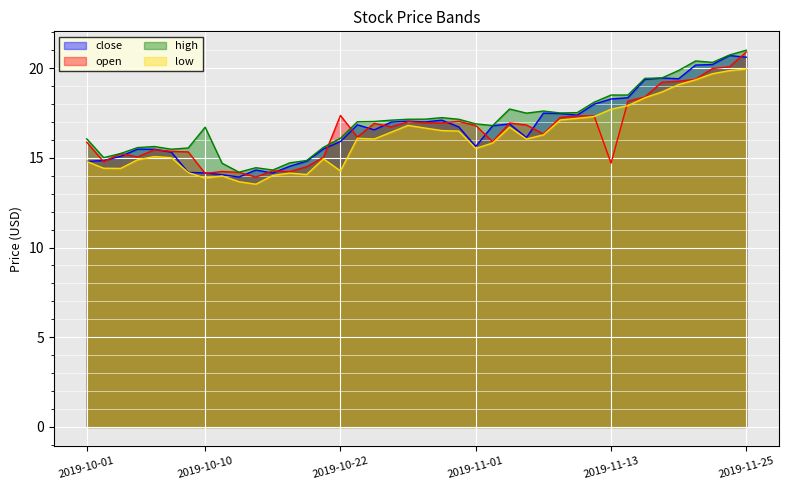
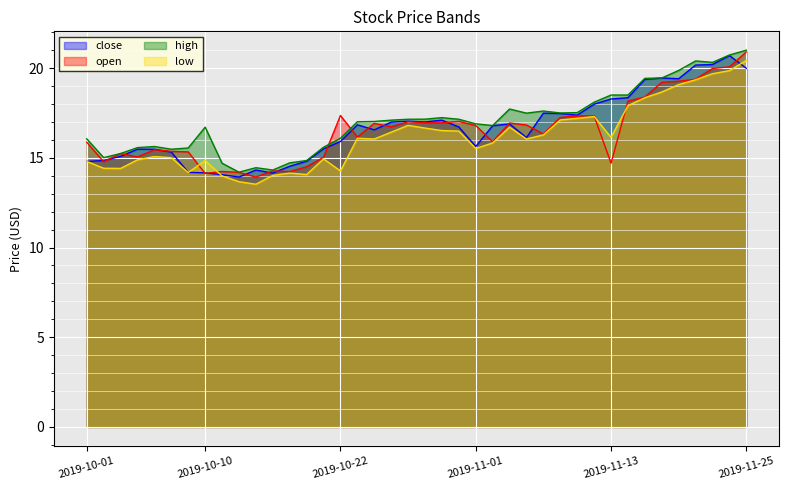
  {
    "close": {
      "2019-10-22": 15.9,
      "2019-11-13": 18.3,
-     "2019-11-25": 20.6
+     "2019-11-25": 20.0
    },
    "open": {
      "2019-10-01": 15.9,
      "2019-10-22": 17.4,
      "2019-11-13": 14.7
    },
    "high": {
      "2019-10-01": 16.1,
      "2019-10-10": 16.7,
      "2019-10-22": 16.1,
      "2019-11-13": 18.5
    },
    "low": {
-     "2019-10-10": 13.9,
+     "2019-10-10": 14.9,
      "2019-10-22": 14.3,
-     "2019-11-13": 17.7,
-     "2019-11-25": 20.0
+     "2019-11-13": 16.1,
+     "2019-11-25": 20.4
    }
  }
